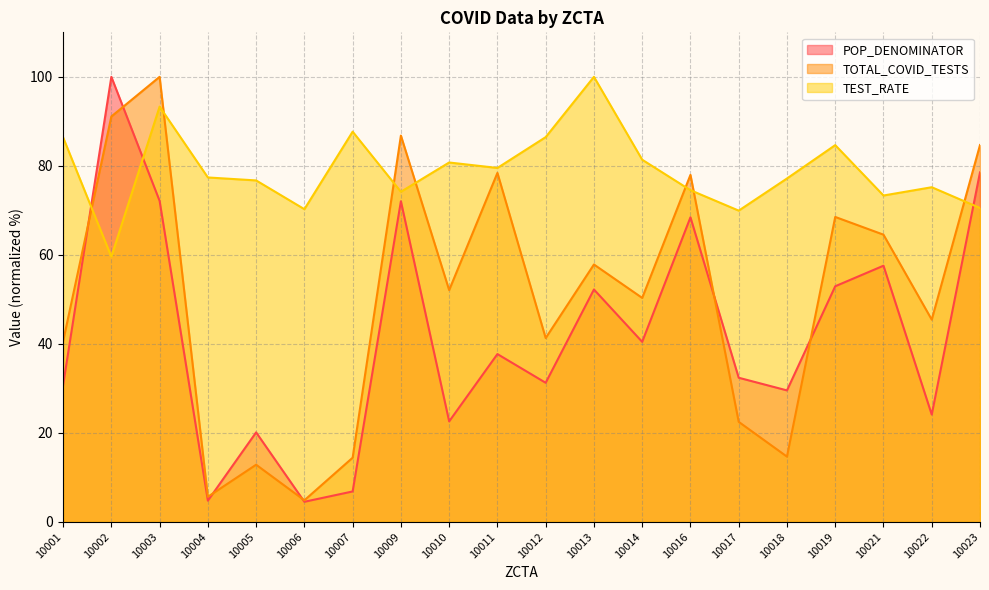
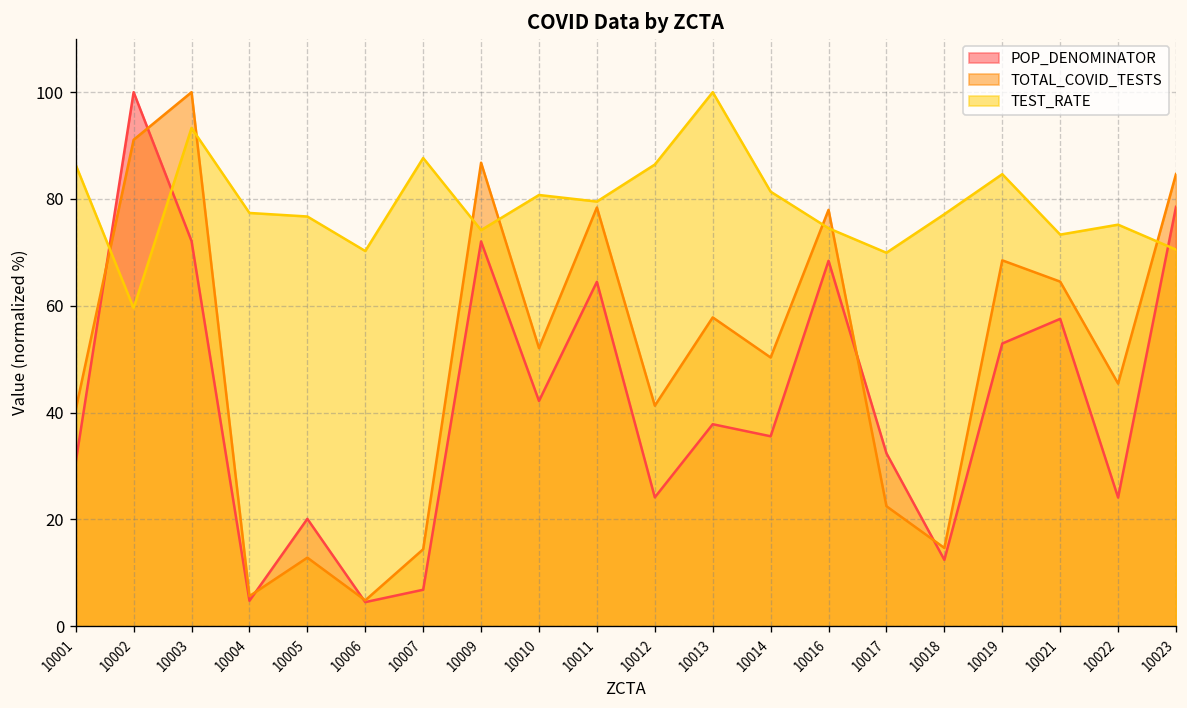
  {
    "POP_DENOMINATOR": {
      "10001": 31,
      "10002": 100,
      "10003": 72,
      "10004": 5,
      "10005": 20,
      "10007": 7,
      "10009": 72,
-     "10010": 23,
-     "10011": 38,
-     "10012": 31,
-     "10013": 52,
-     "10014": 40,
+     "10010": 42,
+     "10011": 64,
+     "10012": 24,
+     "10013": 38,
+     "10014": 36,
      "10016": 68,
      "10017": 32,
-     "10018": 30,
+     "10018": 12,
      "10019": 53,
      "10021": 58,
      "10022": 24,
      "10023": 79
    }
  }
